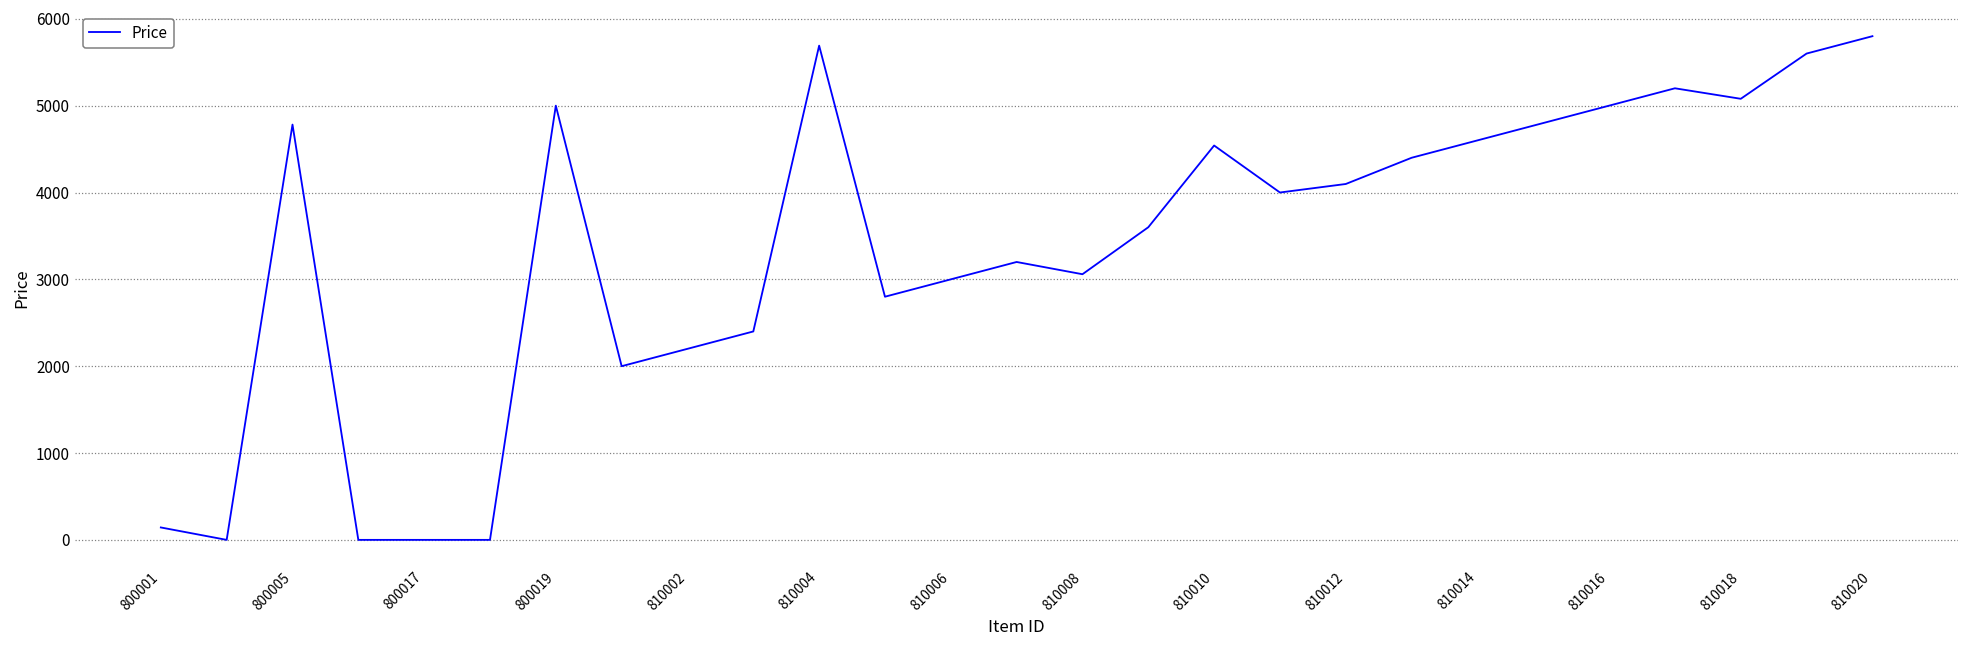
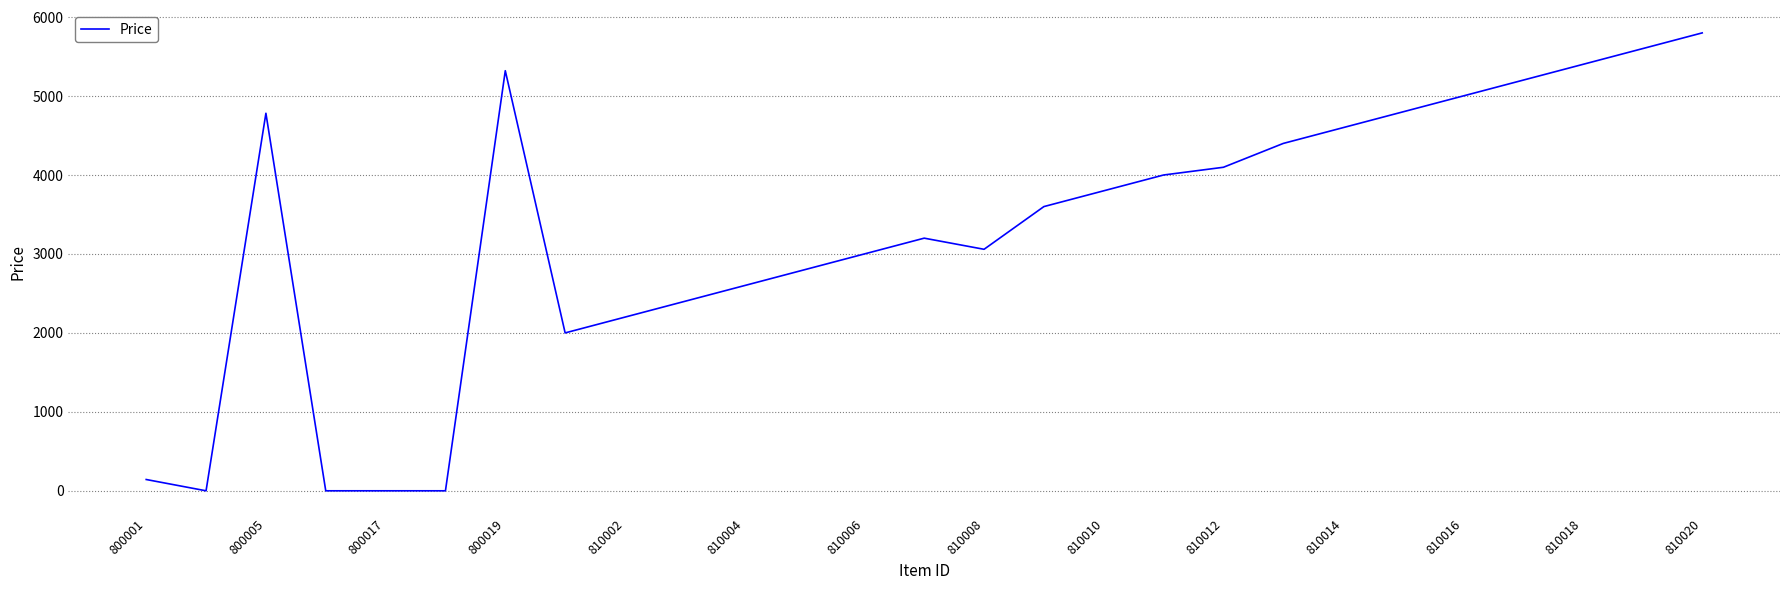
  {
    "800001": 100,
    "800005": 4800,
    "800017": 0,
-   "800019": 5000,
+   "800019": 5300,
    "810002": 2200,
-   "810004": 5700,
+   "810004": 2600,
    "810006": 3000,
    "810008": 3100,
-   "810010": 4500,
+   "810010": 3800,
    "810012": 4100,
    "810014": 4600,
    "810016": 5000,
-   "810018": 5100,
+   "810018": 5400,
    "810020": 5800
  }
